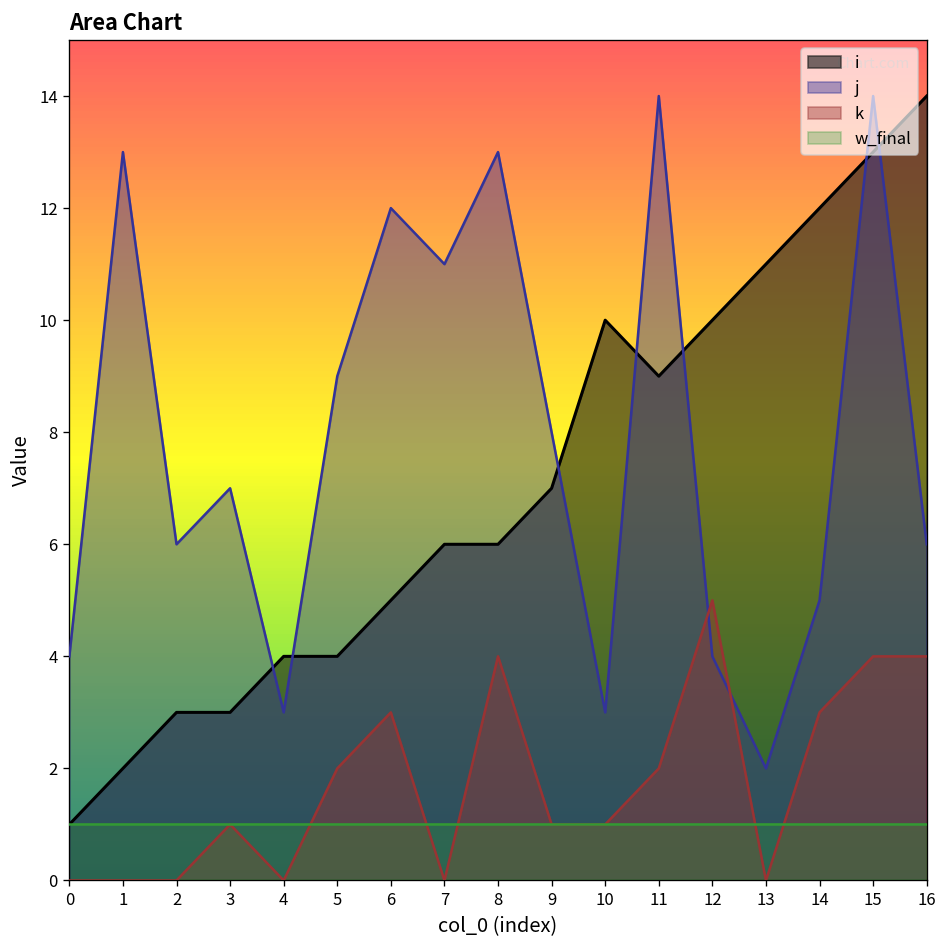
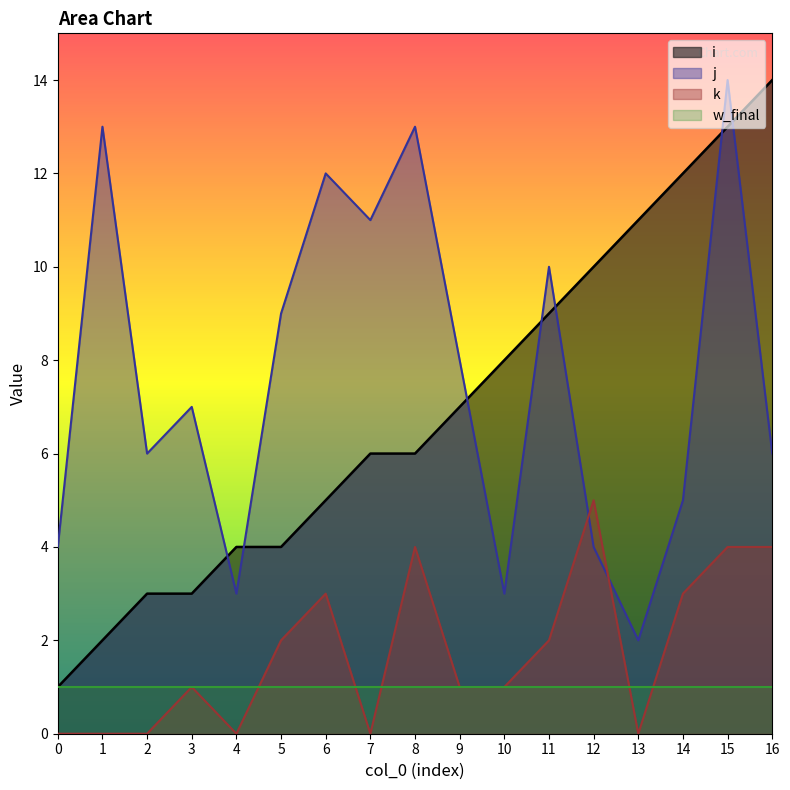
  {
    "i": {
      "1": 2,
      "2": 3,
      "3": 3,
      "4": 4,
      "5": 4,
      "6": 5,
      "7": 6,
      "8": 6,
      "9": 7,
-     "10": 10,
+     "10": 8,
      "11": 9,
      "12": 10,
      "13": 11,
      "14": 12,
      "16": 14
    },
    "j": {
      "0": 4,
      "1": 13,
      "2": 6,
      "3": 7,
      "4": 3,
      "5": 9,
      "6": 12,
      "7": 11,
      "8": 13,
      "9": 8,
      "10": 3,
-     "11": 14,
+     "11": 10,
      "12": 4,
      "13": 2,
      "14": 5,
      "16": 6
    },
    "k": {
      "0": 0,
      "1": 0,
      "2": 0,
      "4": 0,
      "5": 2,
      "6": 3,
      "7": 0,
      "8": 4,
      "11": 2,
      "12": 5,
      "13": 0,
      "14": 3,
      "15": 4,
      "16": 4
    },
    "w_final": {
      "1": 1,
      "2": 1,
      "4": 1,
      "5": 1,
      "6": 1,
      "7": 1,
      "8": 1,
      "11": 1,
      "12": 1,
      "13": 1,
      "14": 1,
      "15": 1,
      "16": 1
    }
  }
